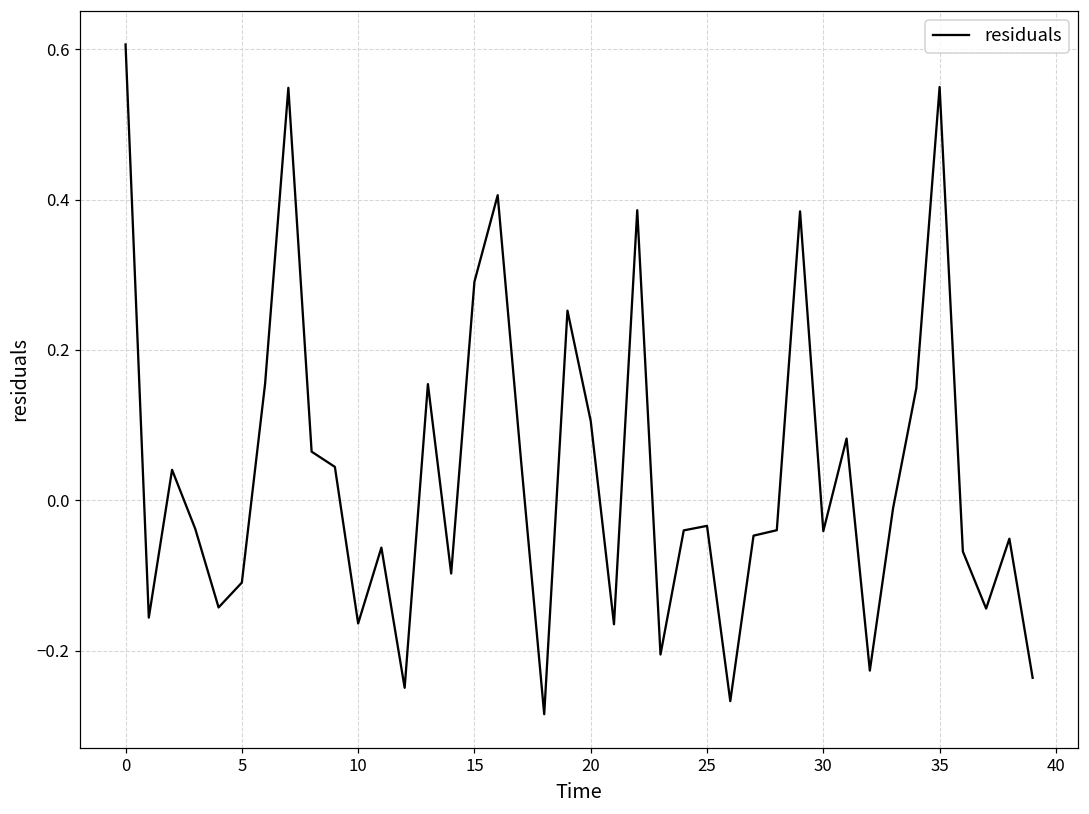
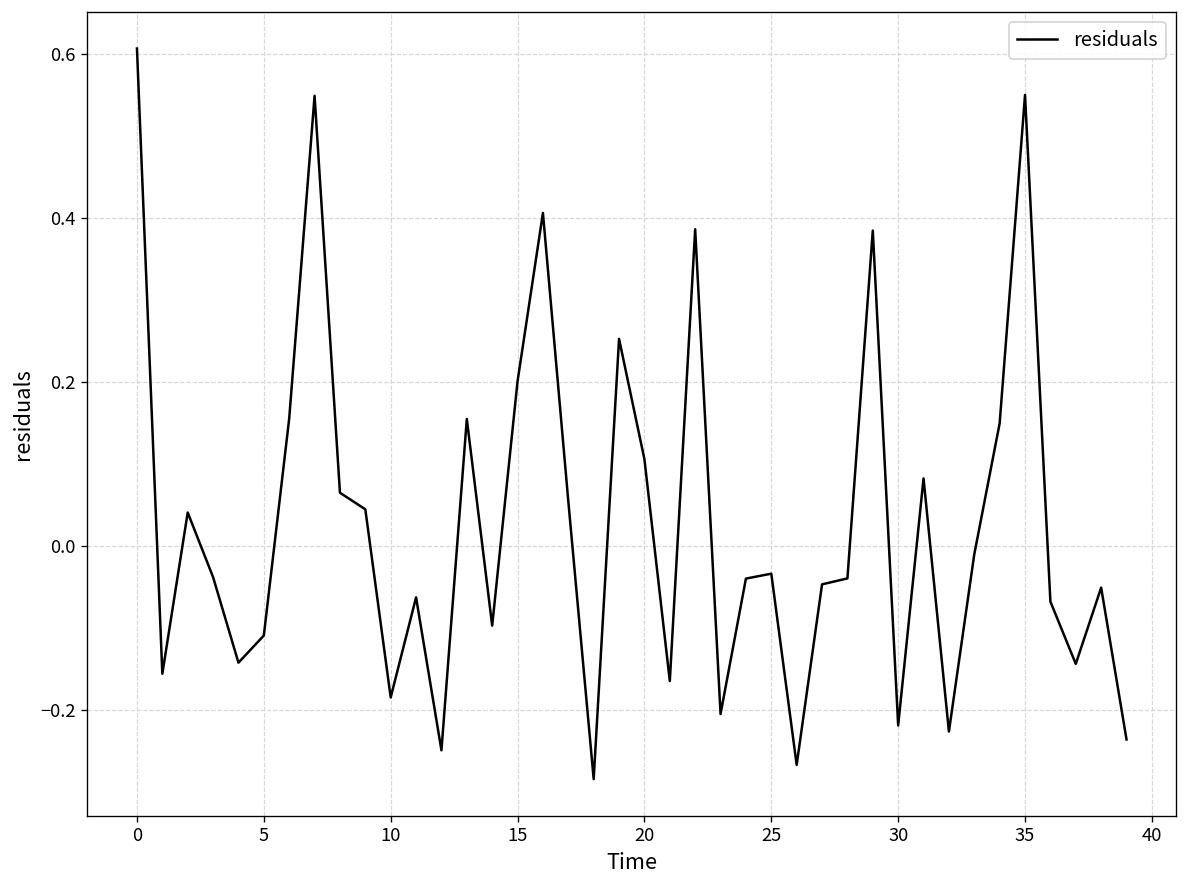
  {
    "0": 0.61,
    "5": -0.11,
-   "10": -0.16,
-   "15": 0.29,
+   "10": -0.19,
+   "15": 0.20,
    "20": 0.11,
    "25": -0.03,
-   "30": -0.04,
+   "30": -0.22,
    "35": 0.55
  }
